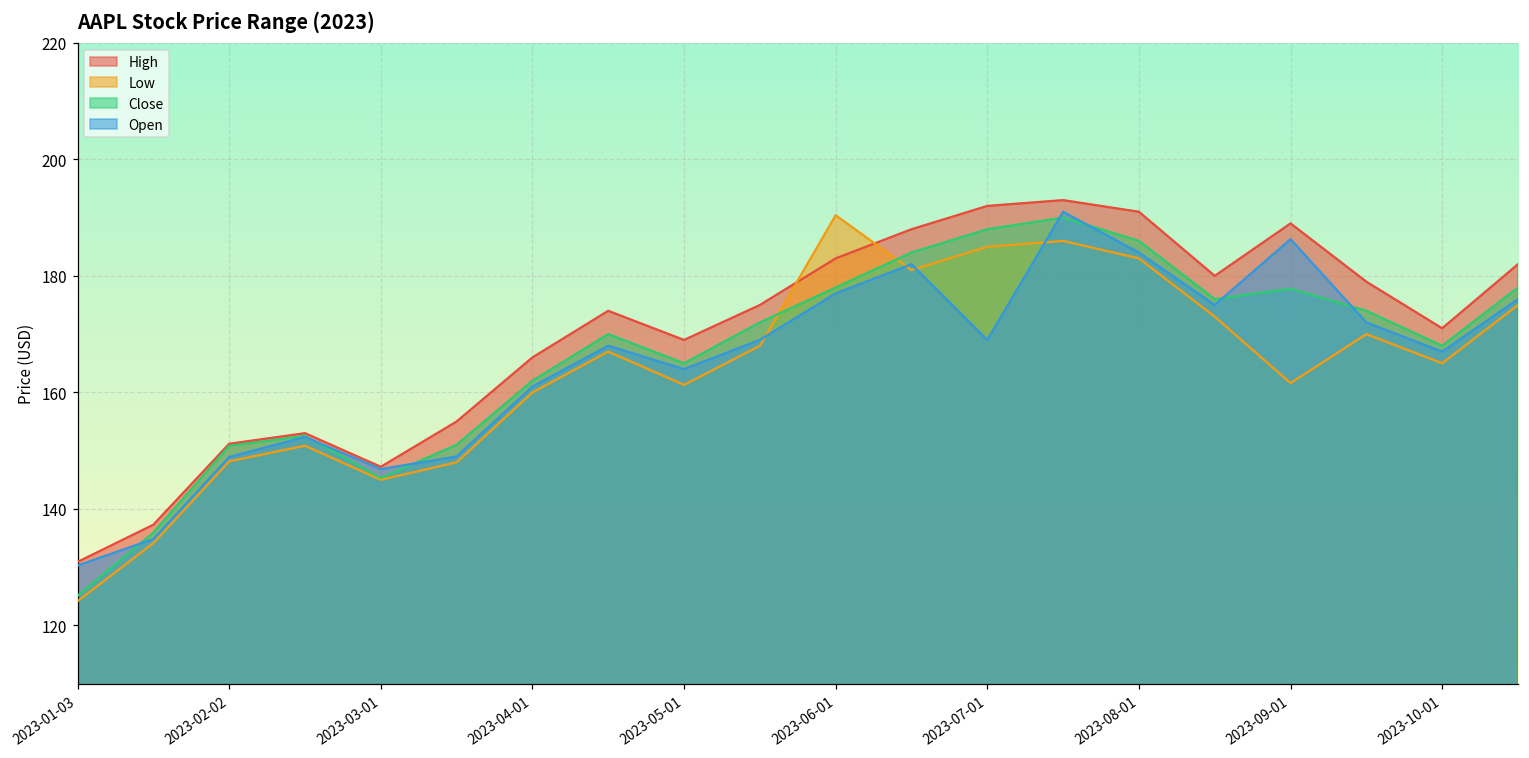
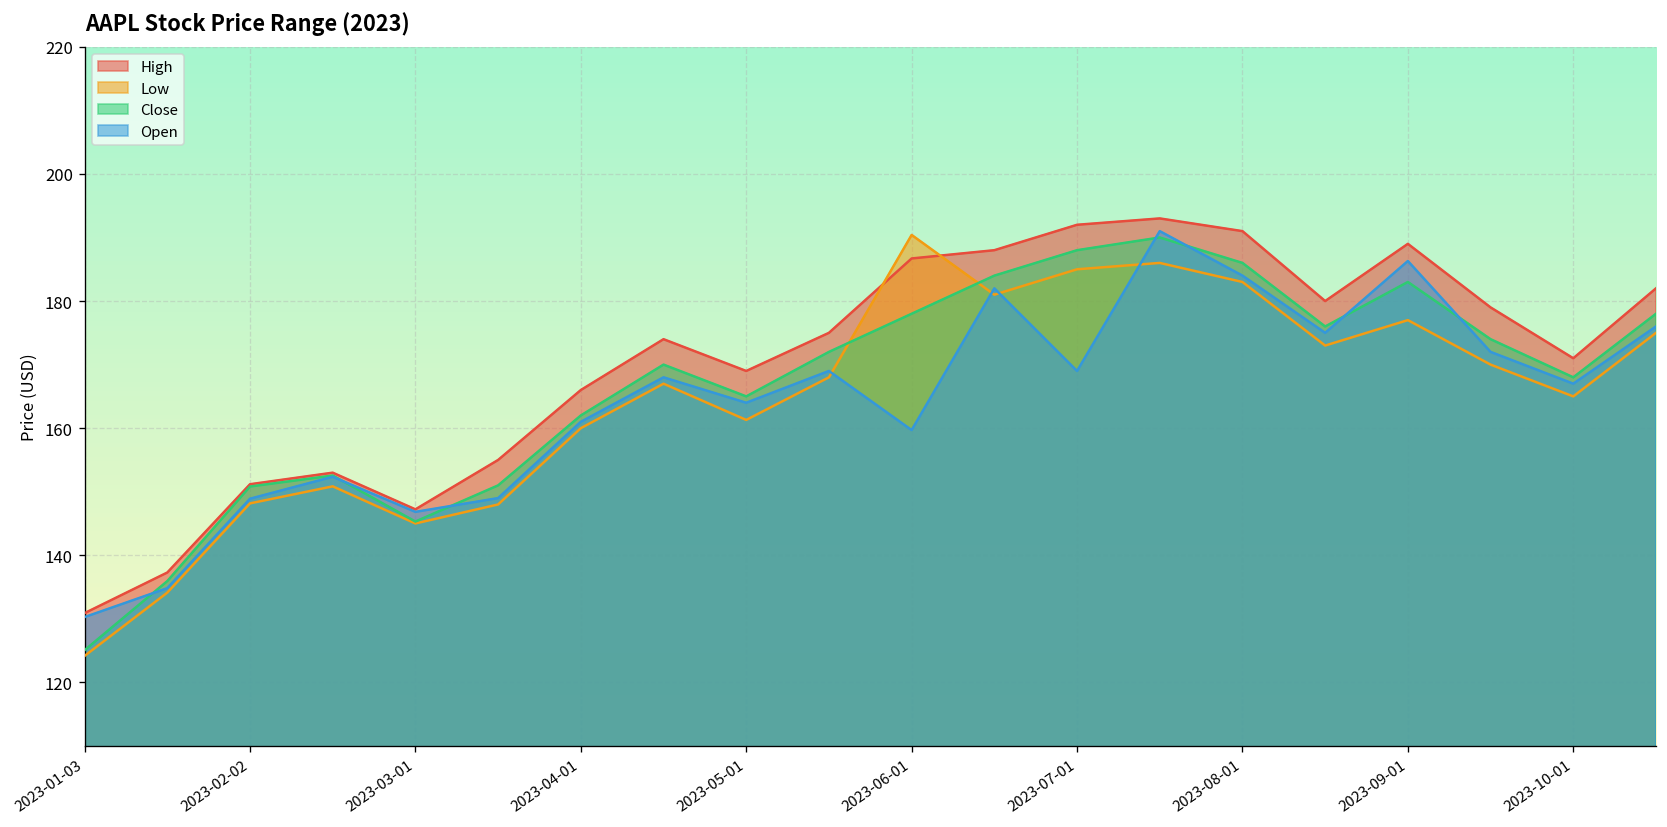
  {
    "High": {
      "2023-01-03": 131,
      "2023-04-01": 166,
      "2023-05-01": 169,
-     "2023-06-01": 183,
+     "2023-06-01": 187,
      "2023-07-01": 192,
      "2023-08-01": 191,
      "2023-09-01": 189,
      "2023-10-01": 171
    },
    "Low": {
      "2023-01-03": 124,
      "2023-02-02": 148,
      "2023-04-01": 160,
      "2023-05-01": 161,
      "2023-06-01": 190,
      "2023-07-01": 185,
      "2023-08-01": 183,
-     "2023-09-01": 162,
+     "2023-09-01": 177,
      "2023-10-01": 165
    },
    "Close": {
      "2023-01-03": 125,
      "2023-04-01": 162,
      "2023-05-01": 165,
      "2023-06-01": 178,
      "2023-07-01": 188,
      "2023-08-01": 186,
-     "2023-09-01": 178,
+     "2023-09-01": 183,
      "2023-10-01": 168
    },
    "Open": {
      "2023-01-03": 130,
      "2023-02-02": 149,
      "2023-04-01": 161,
      "2023-05-01": 164,
-     "2023-06-01": 177,
+     "2023-06-01": 160,
      "2023-07-01": 169,
      "2023-08-01": 184,
      "2023-09-01": 186,
      "2023-10-01": 167
    }
  }
